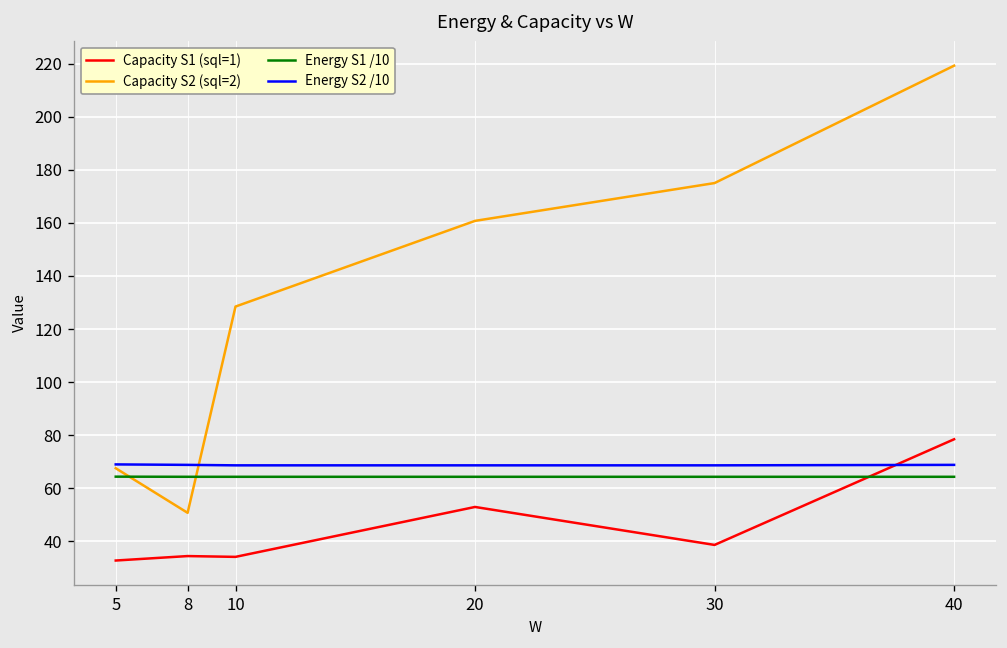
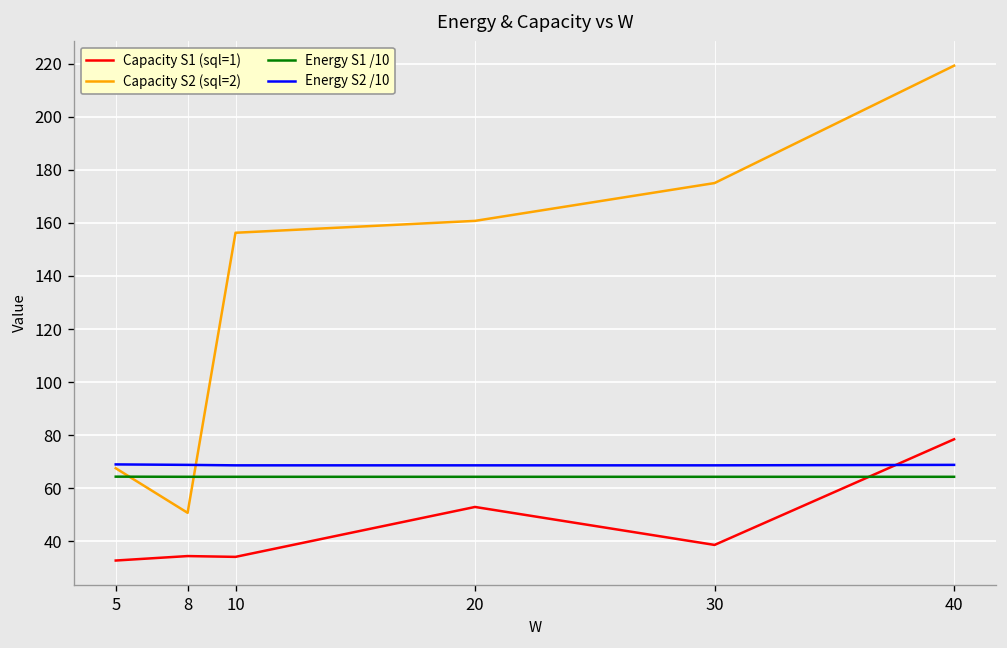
  {
    "Capacity S1 (sql=1)": {
      "5": 33,
      "8": 35,
      "10": 34,
      "20": 53,
      "30": 39,
      "40": 79
    },
    "Capacity S2 (sql=2)": {
      "5": 68,
      "8": 51,
-     "10": 128,
+     "10": 156,
      "20": 161,
      "30": 175,
      "40": 219
    },
    "Energy S1 /10": {
      "5": 64,
      "8": 64,
      "10": 64,
      "20": 64,
      "30": 64,
      "40": 64
    },
    "Energy S2 /10": {
      "5": 69,
      "8": 69,
      "10": 69,
      "20": 69,
      "30": 69,
      "40": 69
    }
  }
